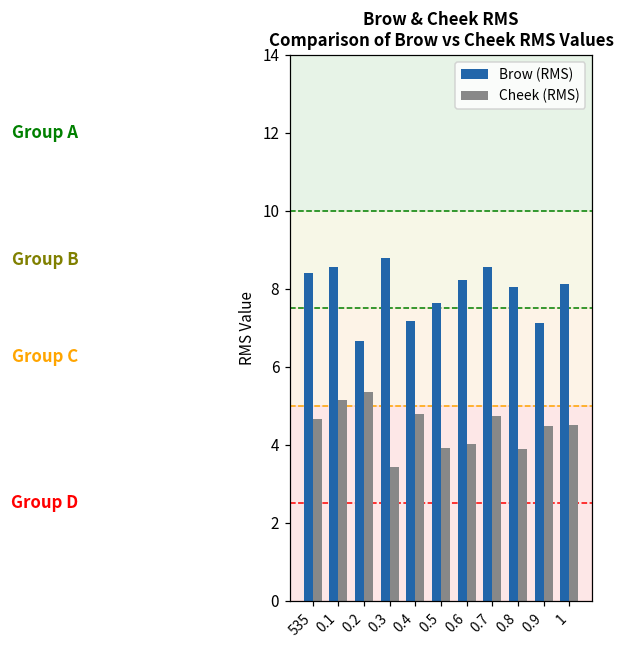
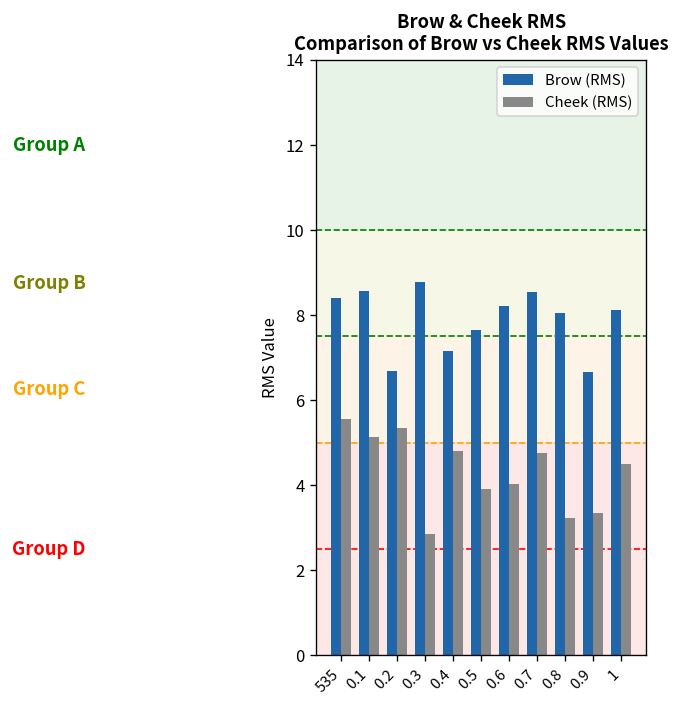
  {
    "Brow (RMS)": {
      "535": 8.4,
      "0.1": 8.6,
      "0.2": 6.7,
      "0.3": 8.8,
      "0.4": 7.2,
      "0.5": 7.6,
      "0.6": 8.2,
      "0.7": 8.6,
      "0.8": 8.0,
-     "0.9": 7.1,
+     "0.9": 6.7,
      "1": 8.1
    },
    "Cheek (RMS)": {
-     "535": 4.7,
+     "535": 5.6,
      "0.1": 5.1,
      "0.2": 5.4,
-     "0.3": 3.4,
+     "0.3": 2.9,
      "0.4": 4.8,
      "0.5": 3.9,
      "0.6": 4.0,
      "0.7": 4.8,
-     "0.8": 3.9,
-     "0.9": 4.5,
+     "0.8": 3.2,
+     "0.9": 3.3,
      "1": 4.5
    }
  }
